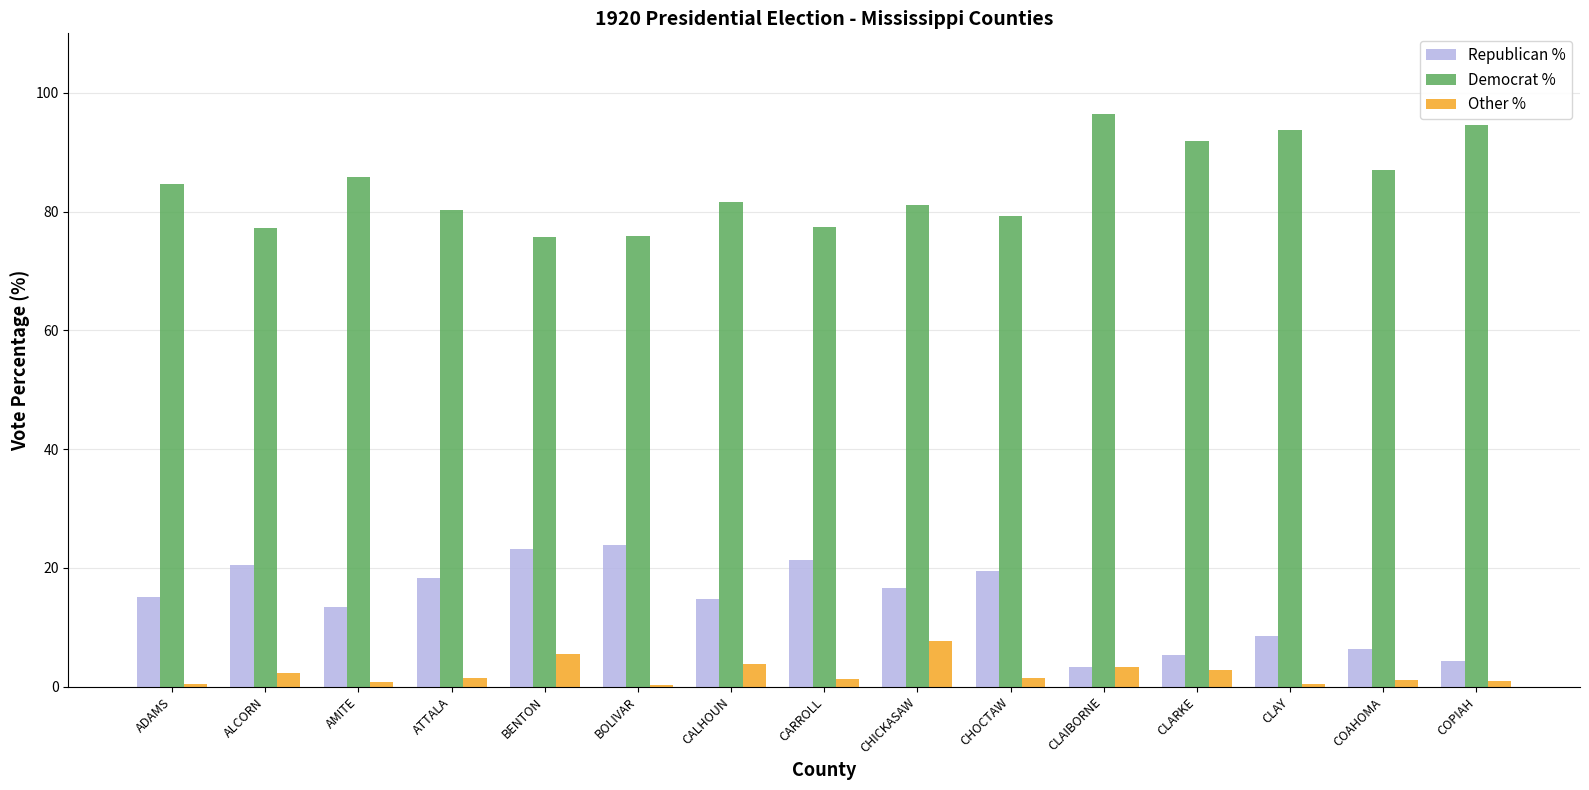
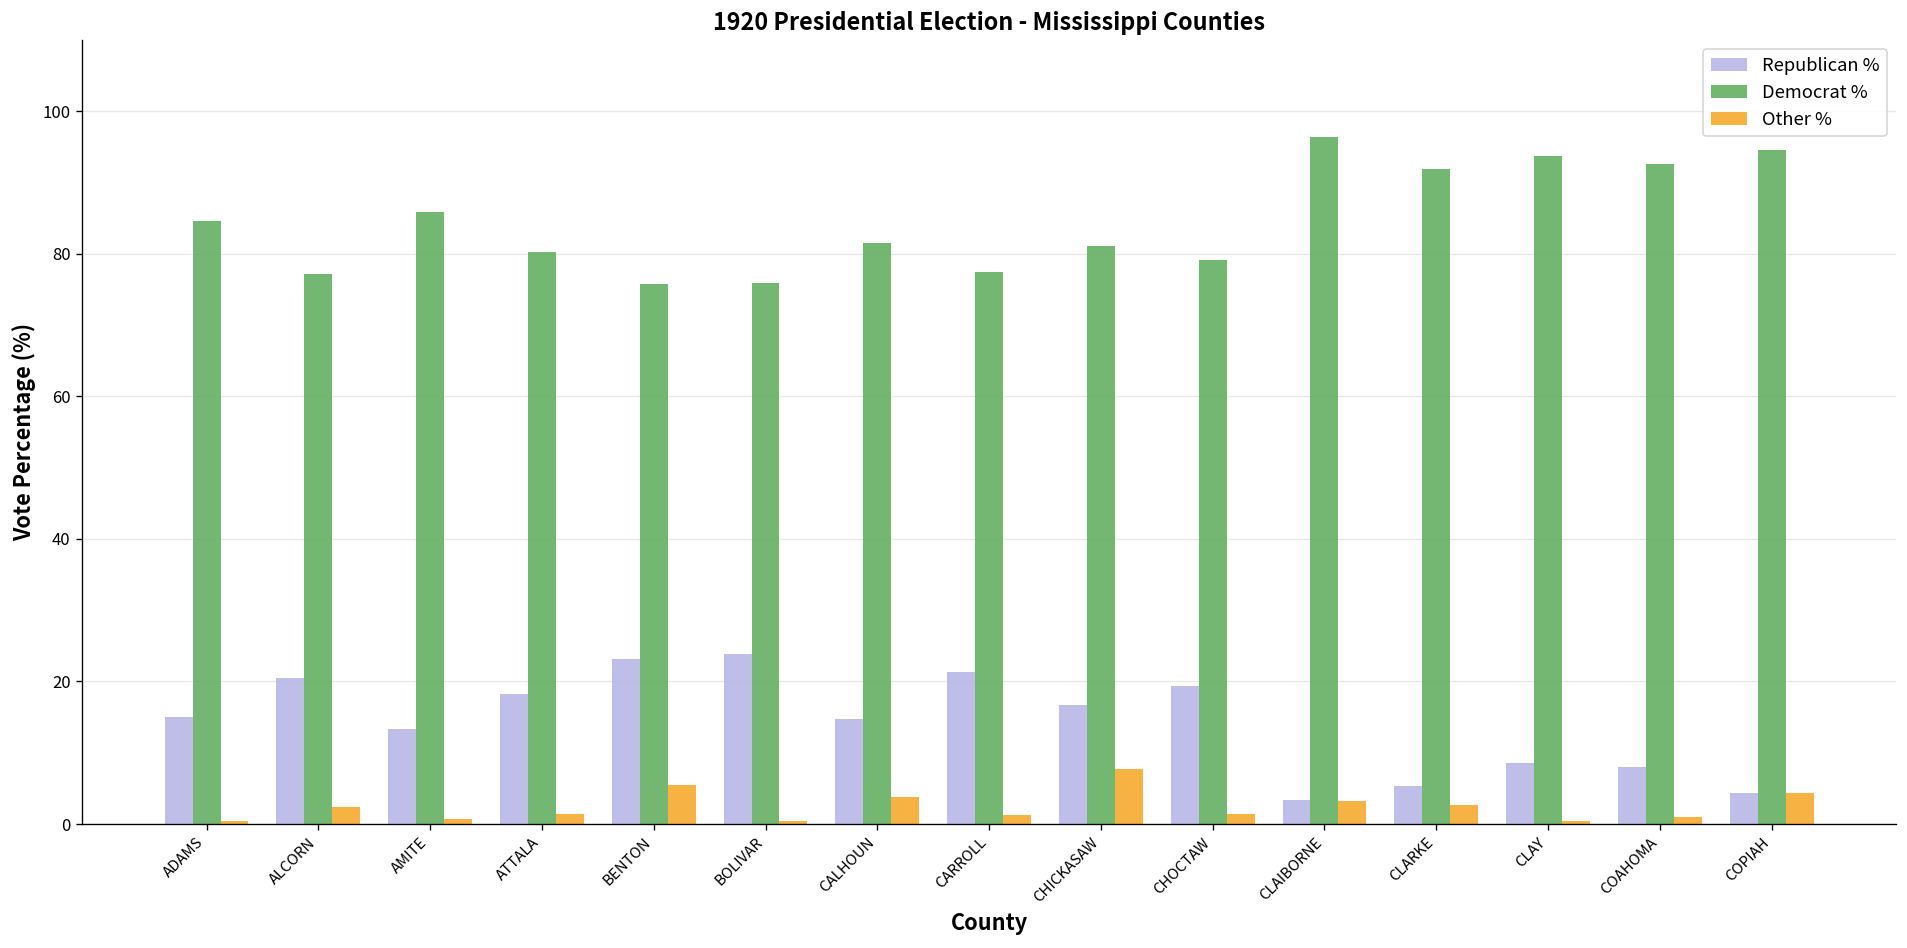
  {
    "Republican %": {
      "ADAMS": 15,
      "ALCORN": 20,
      "AMITE": 13,
      "ATTALA": 18,
      "BENTON": 23,
      "BOLIVAR": 24,
      "CALHOUN": 15,
      "CARROLL": 21,
      "CHICKASAW": 17,
      "CHOCTAW": 19,
      "CLAIBORNE": 3,
      "CLARKE": 5,
      "CLAY": 9,
-     "COAHOMA": 6,
+     "COAHOMA": 8,
      "COPIAH": 4
    },
    "Democrat %": {
      "ADAMS": 85,
      "ALCORN": 77,
      "AMITE": 86,
      "ATTALA": 80,
      "BENTON": 76,
      "BOLIVAR": 76,
      "CALHOUN": 82,
      "CARROLL": 77,
      "CHICKASAW": 81,
      "CHOCTAW": 79,
      "CLAIBORNE": 96,
      "CLARKE": 92,
      "CLAY": 94,
-     "COAHOMA": 87,
+     "COAHOMA": 93,
      "COPIAH": 95
    },
    "Other %": {
      "ALCORN": 2,
      "AMITE": 1,
      "ATTALA": 1,
      "BENTON": 6,
      "CALHOUN": 4,
      "CARROLL": 1,
      "CHICKASAW": 8,
      "CHOCTAW": 1,
      "CLAIBORNE": 3,
      "CLARKE": 3,
      "COAHOMA": 1,
-     "COPIAH": 1
+     "COPIAH": 4
    }
  }
